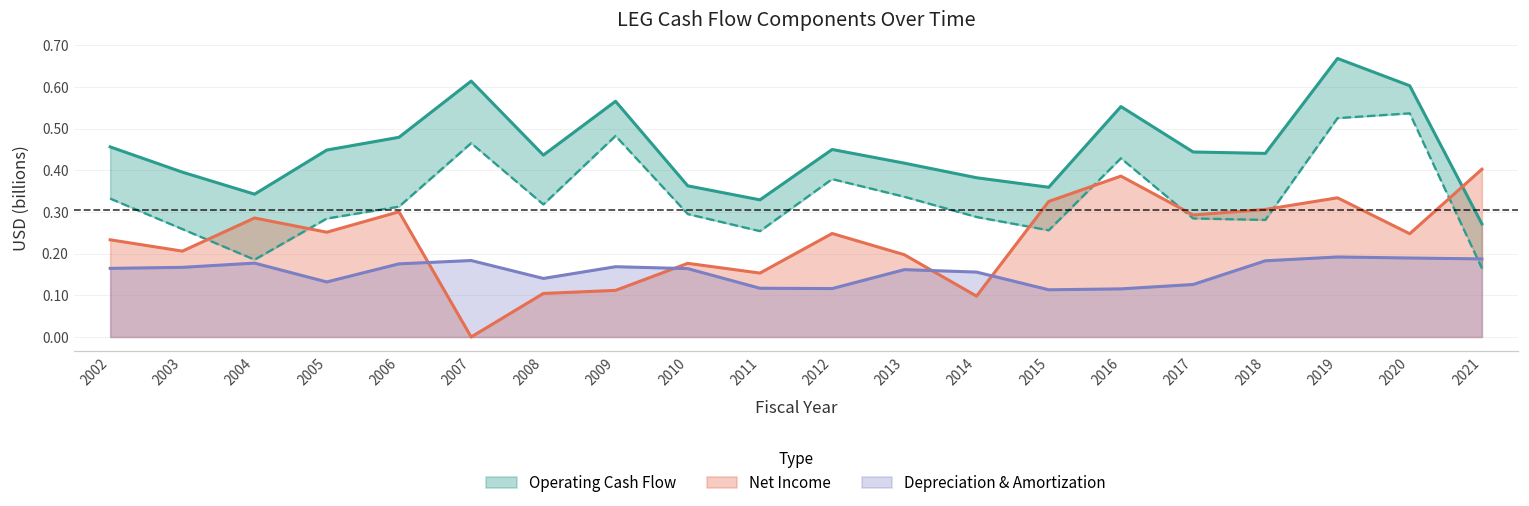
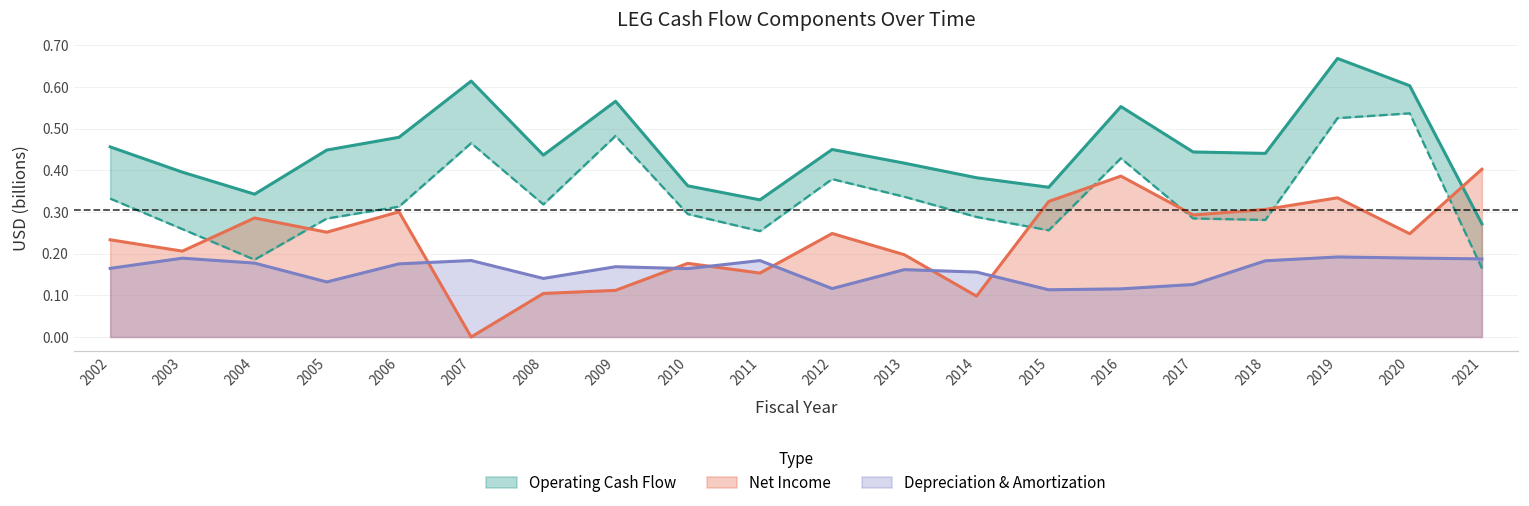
  {
    "Net Income": {
      "2002": 0.23,
      "2003": 0.21,
      "2004": 0.29,
      "2005": 0.25,
      "2006": 0.30,
      "2007": 0.00,
      "2008": 0.10,
      "2009": 0.11,
      "2010": 0.18,
      "2011": 0.15,
      "2012": 0.25,
      "2013": 0.20,
      "2014": 0.10,
      "2015": 0.33,
      "2016": 0.39,
      "2017": 0.29,
      "2018": 0.31,
      "2019": 0.33,
      "2020": 0.25,
      "2021": 0.40
    },
    "Depreciation & Amortization": {
      "2002": 0.16,
-     "2003": 0.17,
+     "2003": 0.19,
      "2004": 0.18,
      "2005": 0.13,
      "2006": 0.18,
      "2007": 0.18,
      "2008": 0.14,
      "2009": 0.17,
      "2010": 0.16,
-     "2011": 0.12,
+     "2011": 0.18,
      "2012": 0.12,
      "2013": 0.16,
      "2014": 0.16,
      "2015": 0.11,
      "2016": 0.12,
      "2017": 0.13,
      "2018": 0.18,
      "2019": 0.19,
      "2020": 0.19,
      "2021": 0.19
    }
  }
